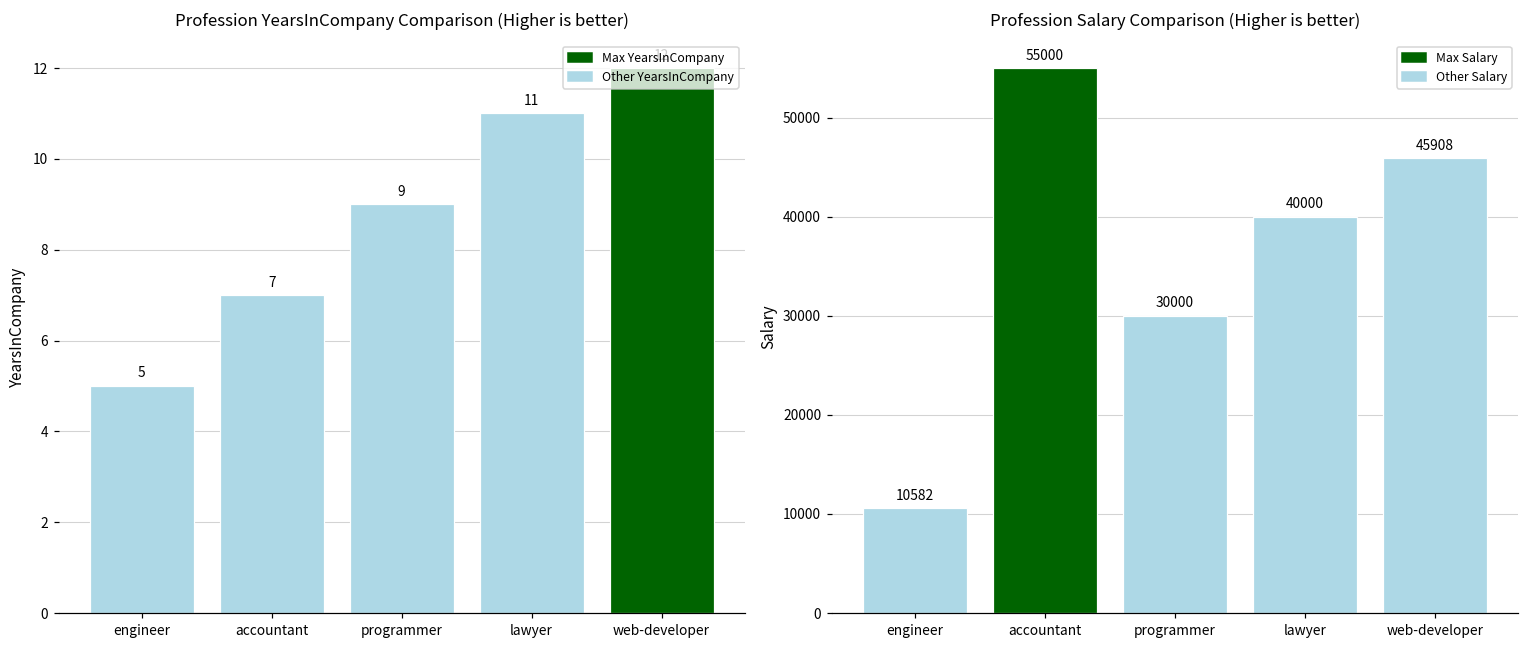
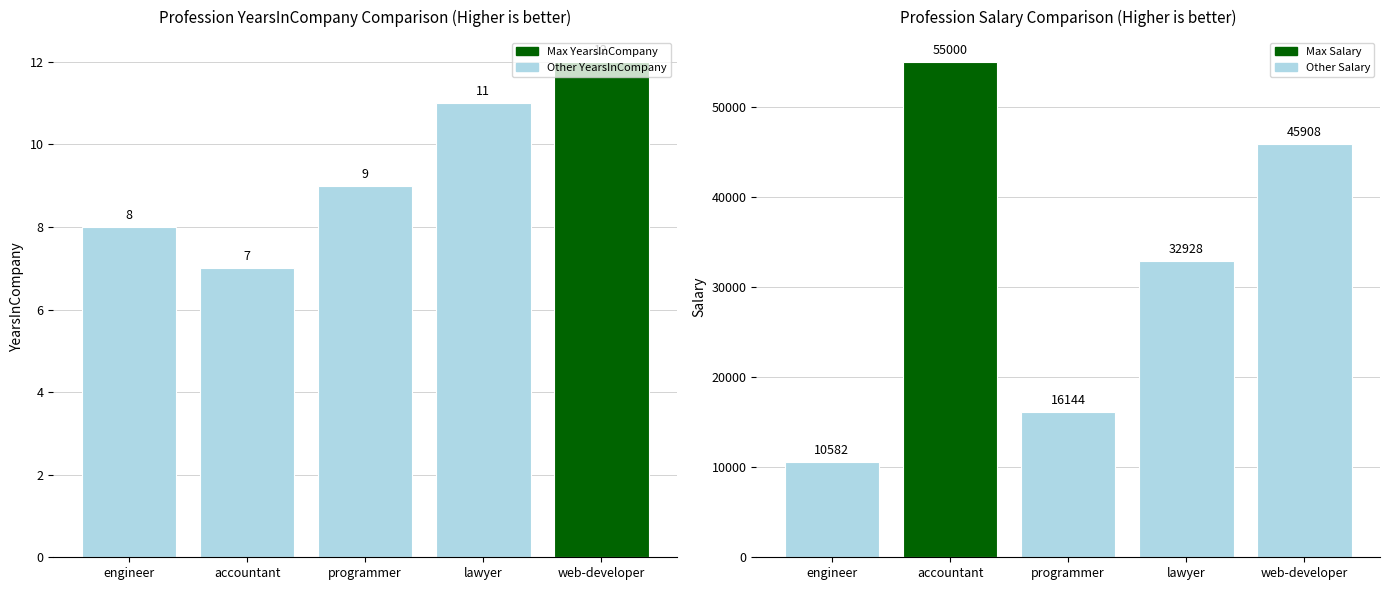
  {
    "Profession YearsInCompany Comparison (Higher is better)": {
-     "engineer": 5,
+     "engineer": 8,
      "accountant": 7,
      "programmer": 9,
      "lawyer": 11
    },
    "Profession Salary Comparison (Higher is better)": {
      "engineer": 10582,
      "accountant": 55000,
-     "programmer": 30000,
-     "lawyer": 40000,
+     "programmer": 16144,
+     "lawyer": 32928,
      "web-developer": 45908
    }
  }
